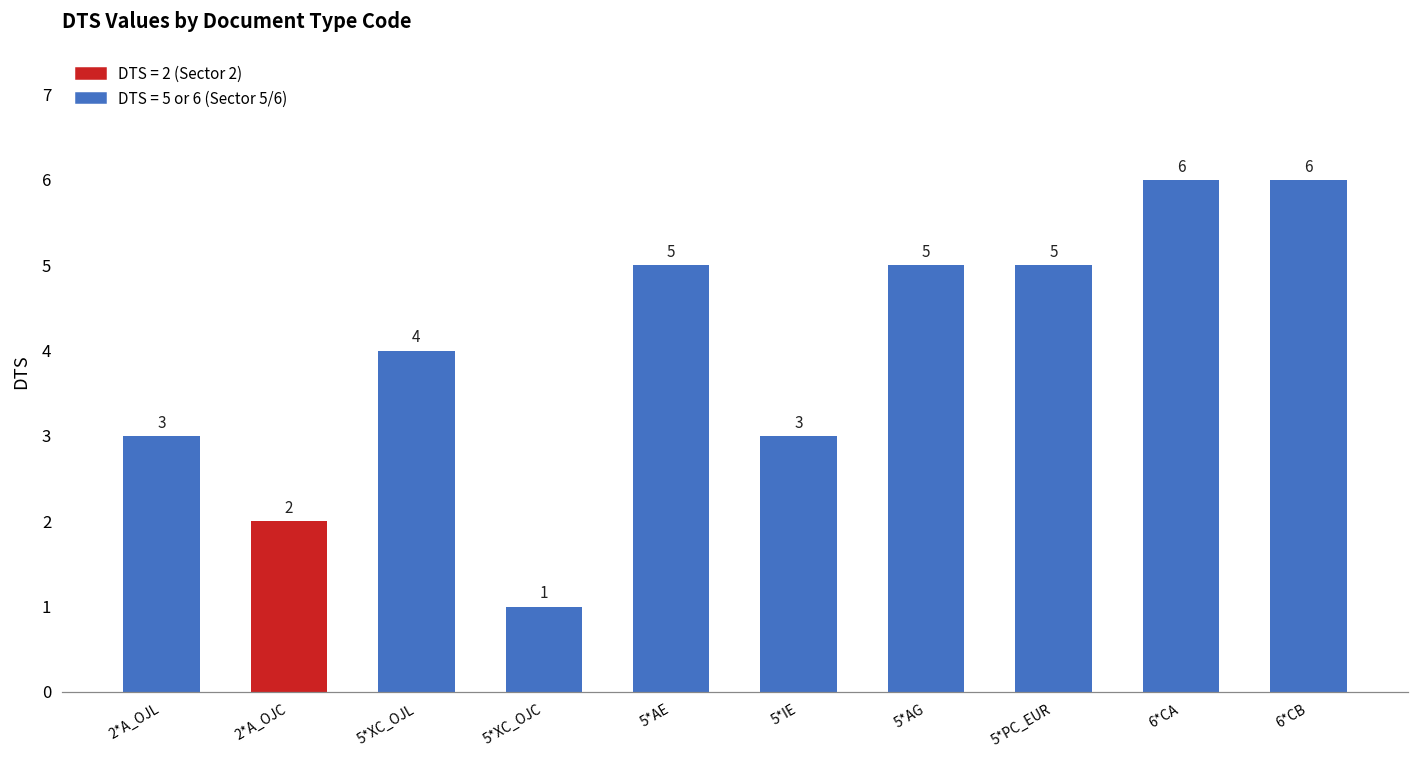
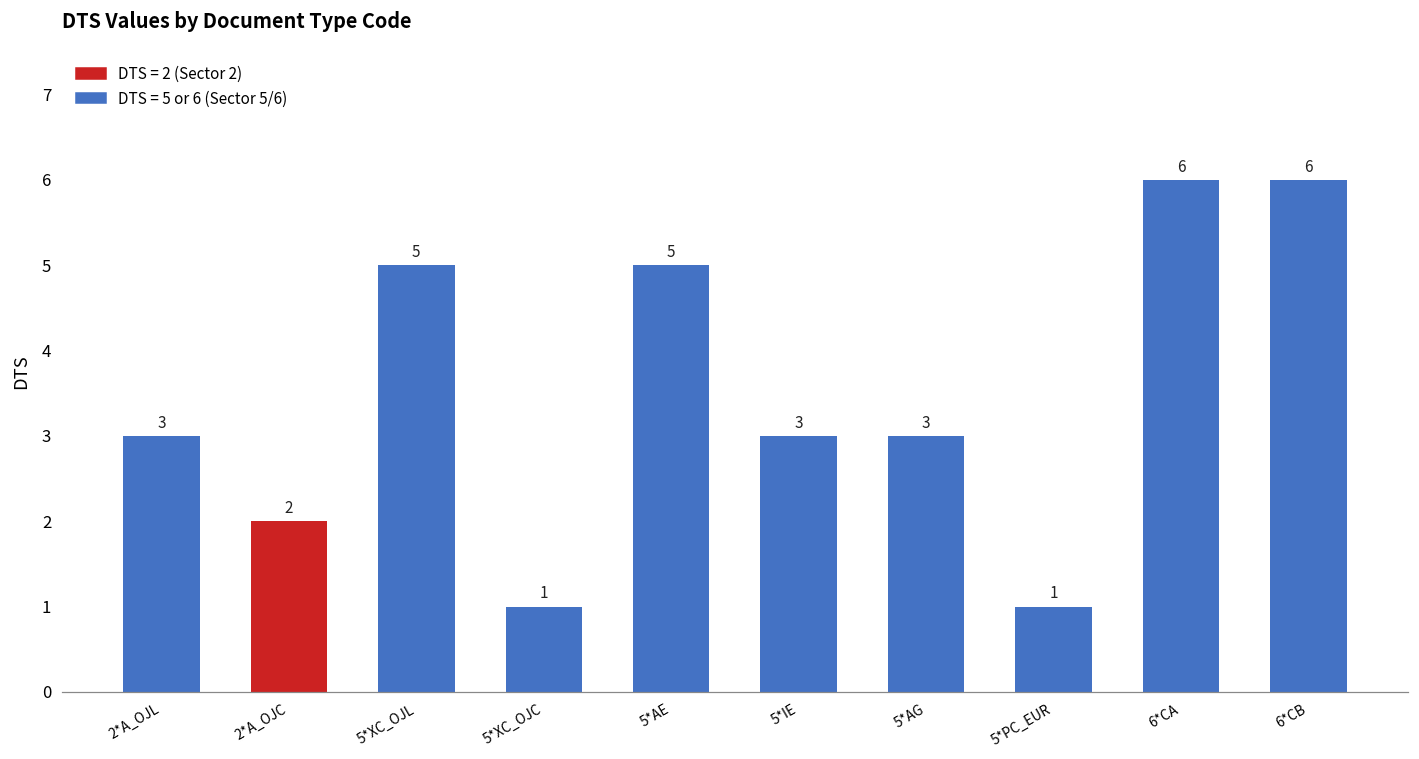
  {
    "2*A_OJL": 3,
    "2*A_OJC": 2,
-   "5*XC_OJL": 4,
+   "5*XC_OJL": 5,
    "5*XC_OJC": 1,
    "5*AE": 5,
    "5*IE": 3,
-   "5*AG": 5,
-   "5*PC_EUR": 5,
+   "5*AG": 3,
+   "5*PC_EUR": 1,
    "6*CA": 6,
    "6*CB": 6
  }
